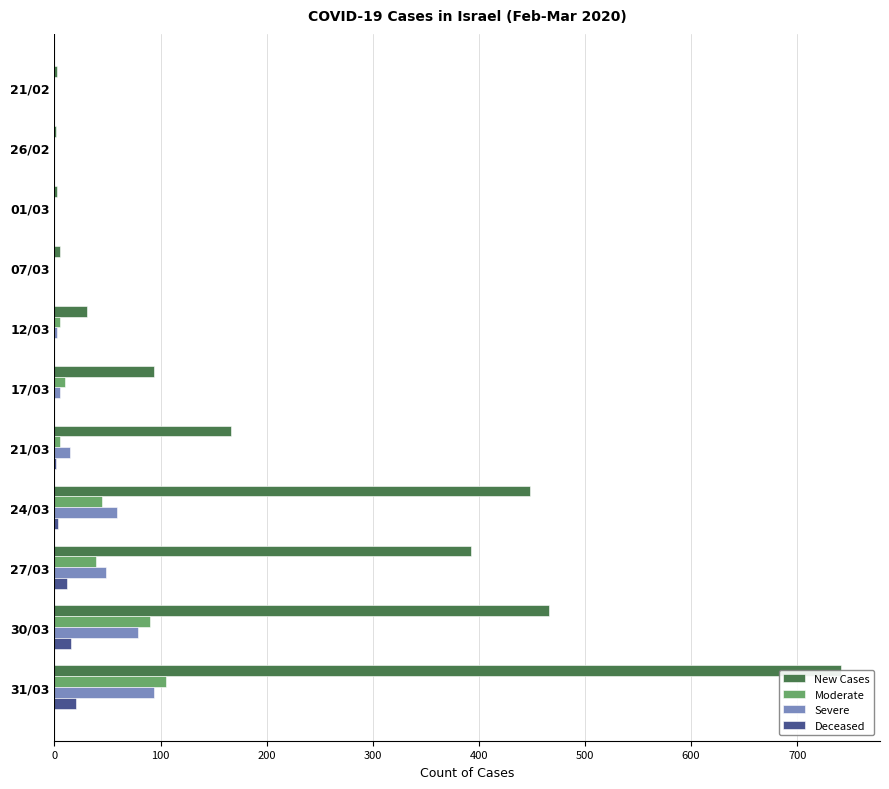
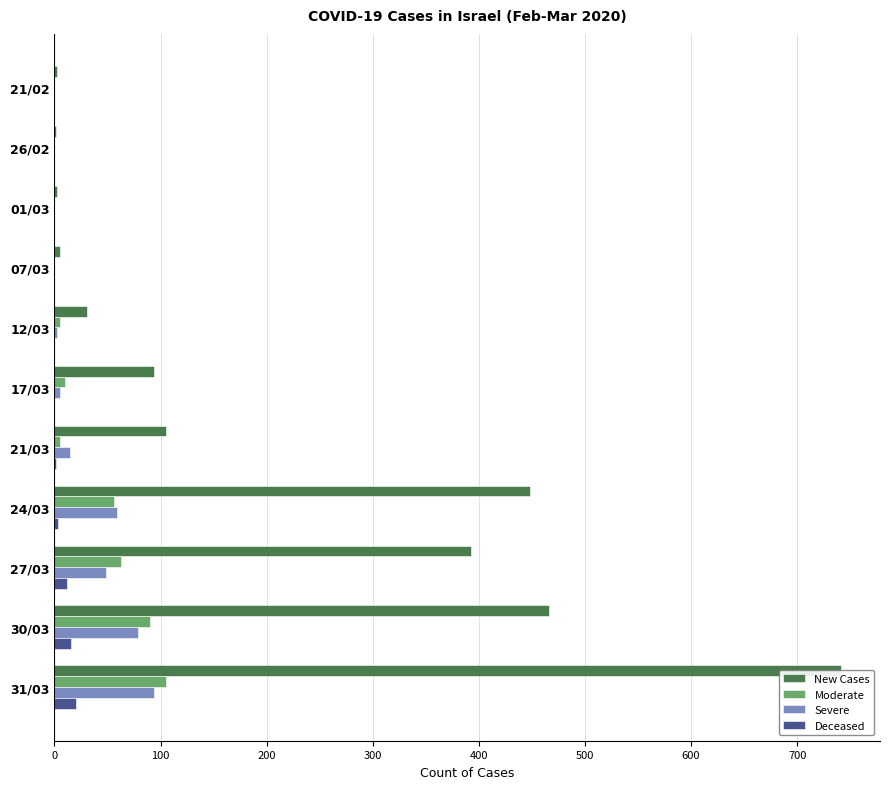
  {
    "New Cases": {
      "07/03": 5,
      "12/03": 31,
      "17/03": 94,
-     "21/03": 166,
+     "21/03": 105,
      "24/03": 448,
      "27/03": 393,
      "30/03": 466
    },
    "Moderate": {
      "21/02": 0,
      "26/02": 0,
      "01/03": 0,
      "07/03": 0,
      "12/03": 5,
      "17/03": 10,
      "21/03": 5,
-     "24/03": 45,
-     "27/03": 39,
+     "24/03": 56,
+     "27/03": 63,
      "30/03": 90,
      "31/03": 105
    },
    "Severe": {
      "21/02": 0,
      "26/02": 0,
      "01/03": 0,
      "07/03": 0,
      "17/03": 5,
      "21/03": 15,
      "24/03": 59,
      "27/03": 49,
      "30/03": 79,
      "31/03": 94
    },
    "Deceased": {
      "21/02": 0,
      "26/02": 0,
      "01/03": 0,
      "07/03": 0,
      "12/03": 0,
      "17/03": 0,
      "24/03": 3,
      "27/03": 12,
      "30/03": 16,
      "31/03": 20
    }
  }
